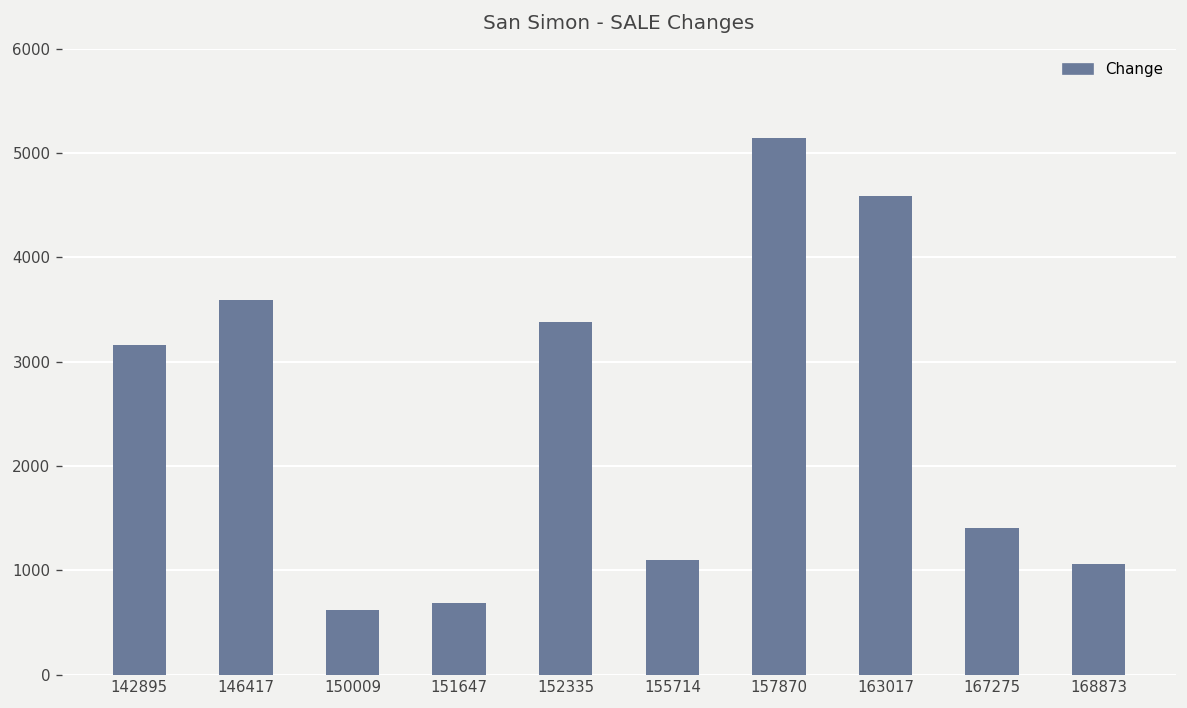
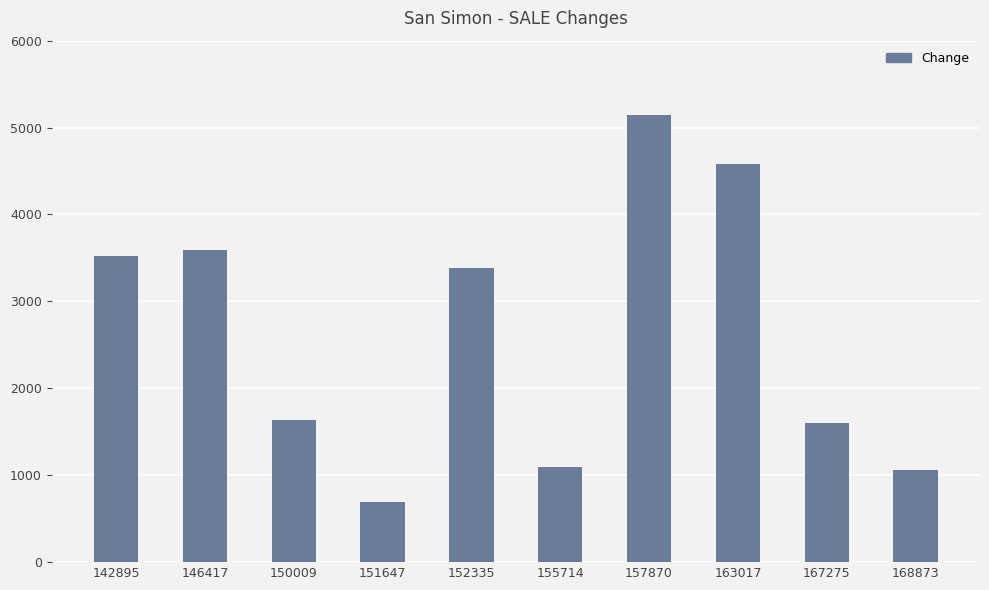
  {
-   "142895": 3200,
+   "142895": 3500,
    "146417": 3600,
-   "150009": 600,
+   "150009": 1600,
    "151647": 700,
    "152335": 3400,
    "155714": 1100,
    "157870": 5100,
    "163017": 4600,
-   "167275": 1400,
+   "167275": 1600,
    "168873": 1100
  }
